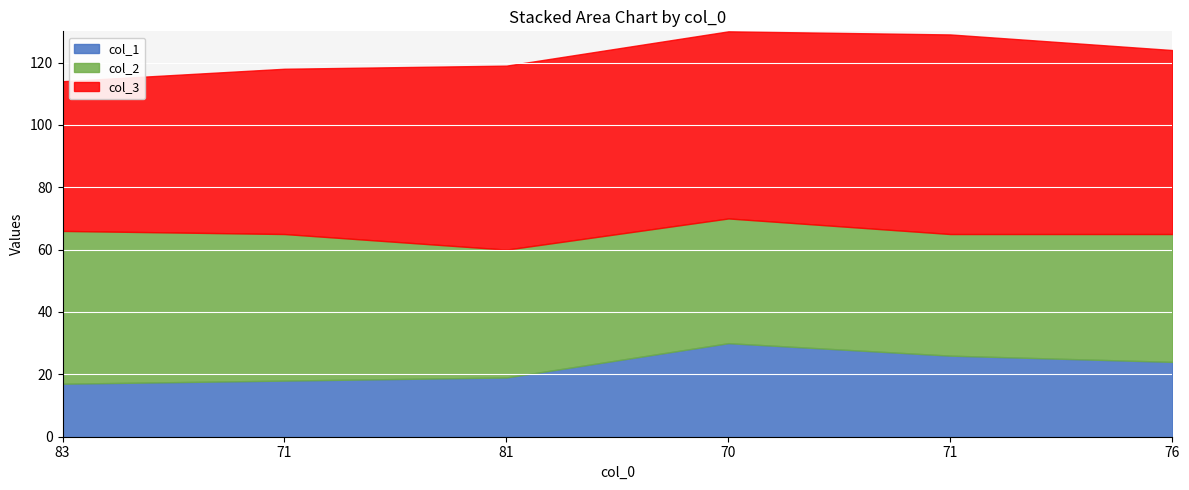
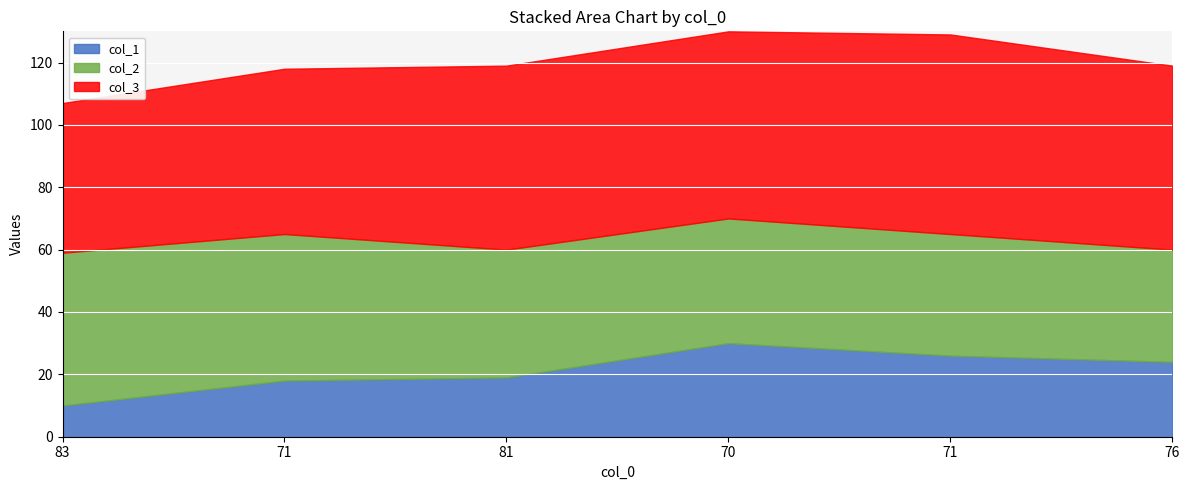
  {
    "col_1": {
-     "83": 17,
+     "83": 10,
      "81": 19,
      "70": 30,
      "76": 24
    },
    "col_2": {
      "83": 49,
      "81": 41,
      "70": 40,
-     "76": 41
+     "76": 36
    },
    "col_3": {
      "83": 48,
      "81": 59,
      "70": 60,
      "76": 59
    }
  }
